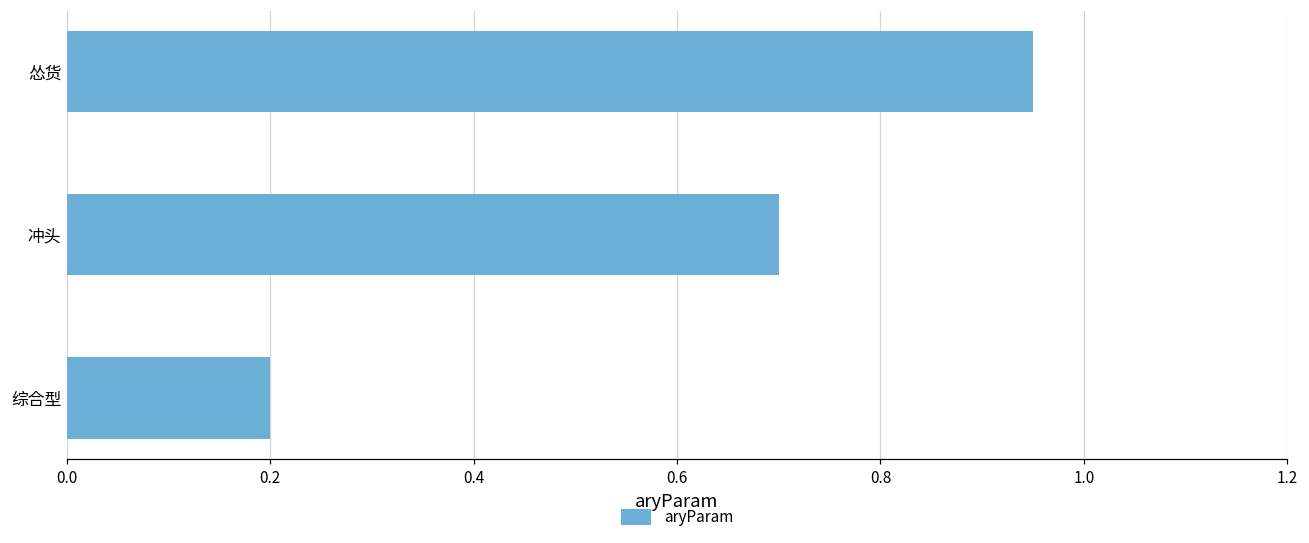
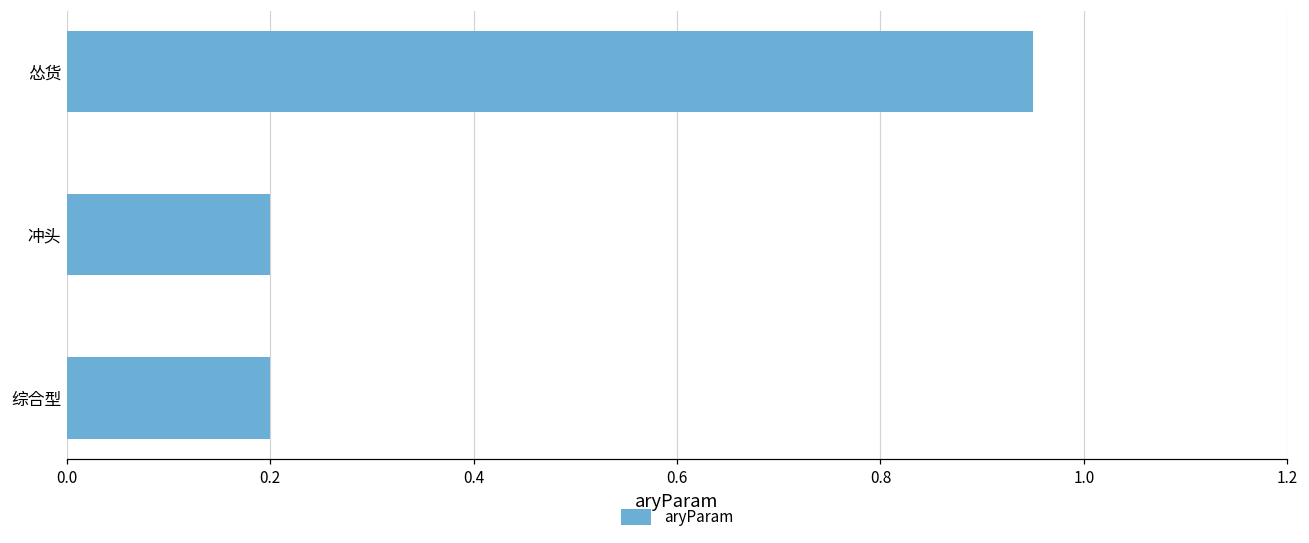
  {
    "怂货": 0.95,
-   "冲头": 0.7,
+   "冲头": 0.2,
    "综合型": 0.2
  }
